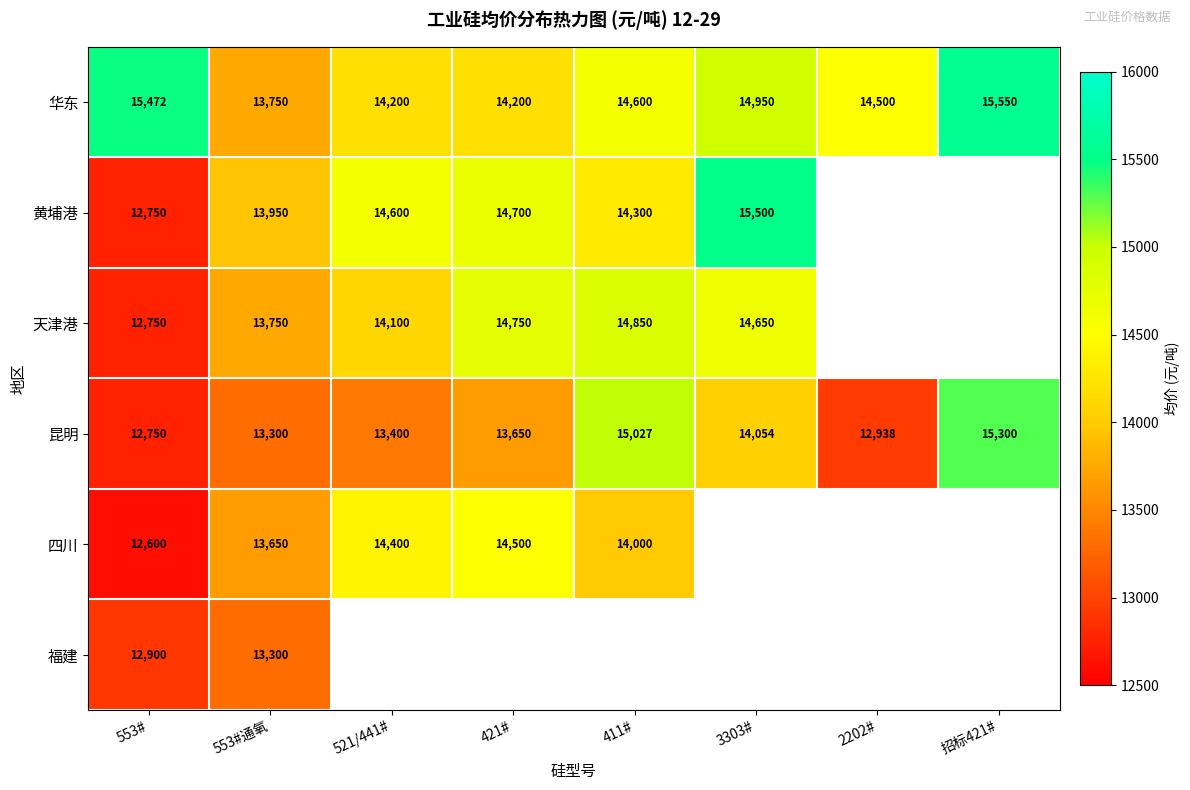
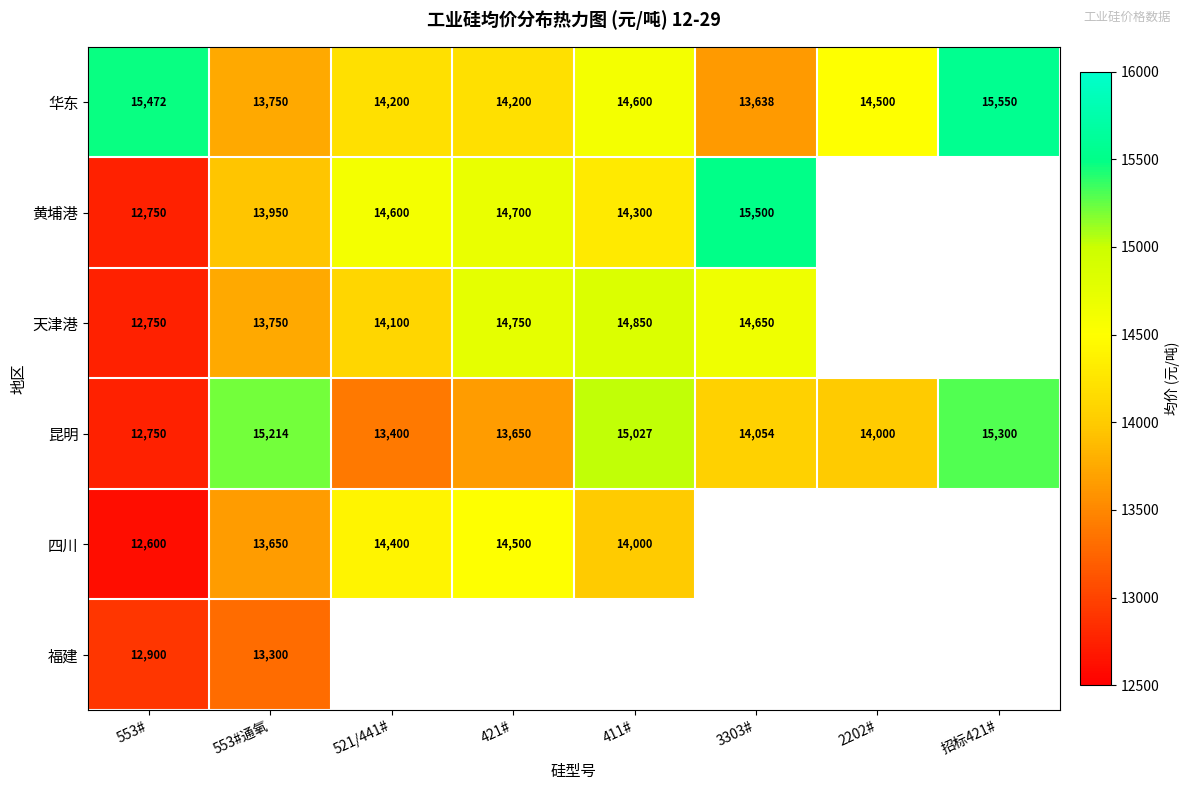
  {
    "华东": {
      "553#": "15,472",
      "553#通氧": "13,750",
      "521/441#": "14,200",
      "421#": "14,200",
      "411#": "14,600",
-     "3303#": "14,950",
+     "3303#": "13,638",
      "2202#": "14,500",
      "招标421#": "15,550"
    },
    "黄埔港": {
      "553#": "12,750",
      "553#通氧": "13,950",
      "521/441#": "14,600",
      "421#": "14,700",
      "411#": "14,300",
      "3303#": "15,500"
    },
    "天津港": {
      "553#": "12,750",
      "553#通氧": "13,750",
      "521/441#": "14,100",
      "421#": "14,750",
      "411#": "14,850",
      "3303#": "14,650"
    },
    "昆明": {
      "553#": "12,750",
-     "553#通氧": "13,300",
+     "553#通氧": "15,214",
      "521/441#": "13,400",
      "421#": "13,650",
      "411#": "15,027",
      "3303#": "14,054",
-     "2202#": "12,938",
+     "2202#": "14,000",
      "招标421#": "15,300"
    },
    "四川": {
      "553#": "12,600",
      "553#通氧": "13,650",
      "521/441#": "14,400",
      "421#": "14,500",
      "411#": "14,000"
    },
    "福建": {
      "553#": "12,900",
      "553#通氧": "13,300"
    }
  }
